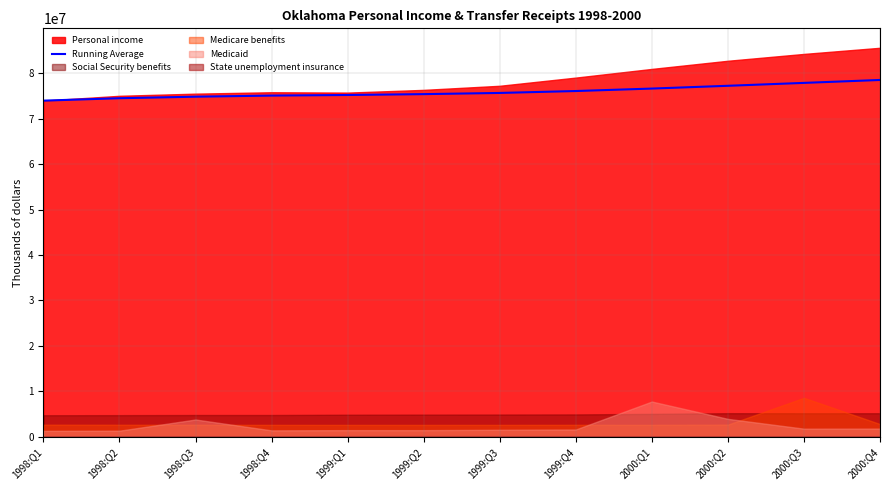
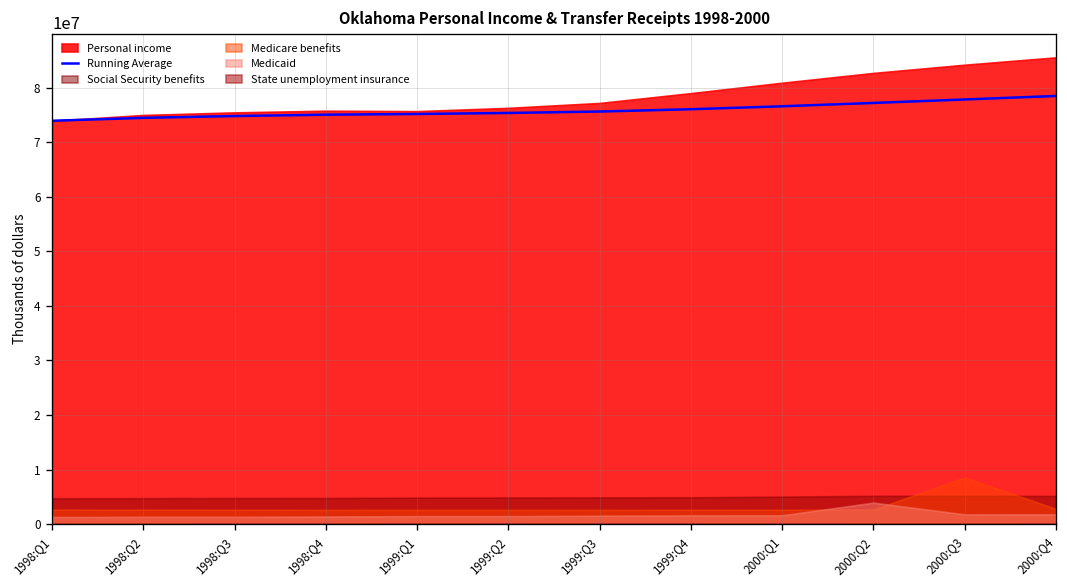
  {
    "Running Average": {
      "1998:Q3": 75000000,
      "1998:Q4": 75000000,
      "1999:Q2": 75000000,
      "1999:Q3": 76000000,
      "1999:Q4": 76000000,
      "2000:Q1": 77000000,
      "2000:Q2": 77000000,
      "2000:Q3": 78000000,
      "2000:Q4": 78000000
    },
    "Personal income": {
      "1998:Q3": 75000000,
      "1998:Q4": 76000000,
      "1999:Q2": 76000000,
      "1999:Q3": 77000000,
      "1999:Q4": 79000000,
      "2000:Q1": 81000000,
      "2000:Q2": 83000000,
      "2000:Q3": 84000000,
      "2000:Q4": 86000000
    },
    "Medicare benefits": {
      "1998:Q1": 3000000,
      "1998:Q2": 3000000,
      "1998:Q3": 3000000,
      "1998:Q4": 3000000,
      "1999:Q1": 3000000,
      "1999:Q2": 3000000,
      "1999:Q3": 3000000,
      "1999:Q4": 3000000,
      "2000:Q1": 3000000,
      "2000:Q2": 3000000,
      "2000:Q3": 9000000,
      "2000:Q4": 3000000
    },
    "Medicaid": {
      "1998:Q1": 1000000,
      "1998:Q2": 1000000,
-     "1998:Q3": 4000000,
+     "1998:Q3": 1000000,
      "1998:Q4": 1000000,
      "1999:Q1": 1000000,
      "1999:Q2": 1000000,
      "1999:Q3": 2000000,
      "1999:Q4": 2000000,
-     "2000:Q1": 8000000,
+     "2000:Q1": 2000000,
      "2000:Q2": 4000000,
      "2000:Q3": 2000000,
      "2000:Q4": 2000000
    }
  }
